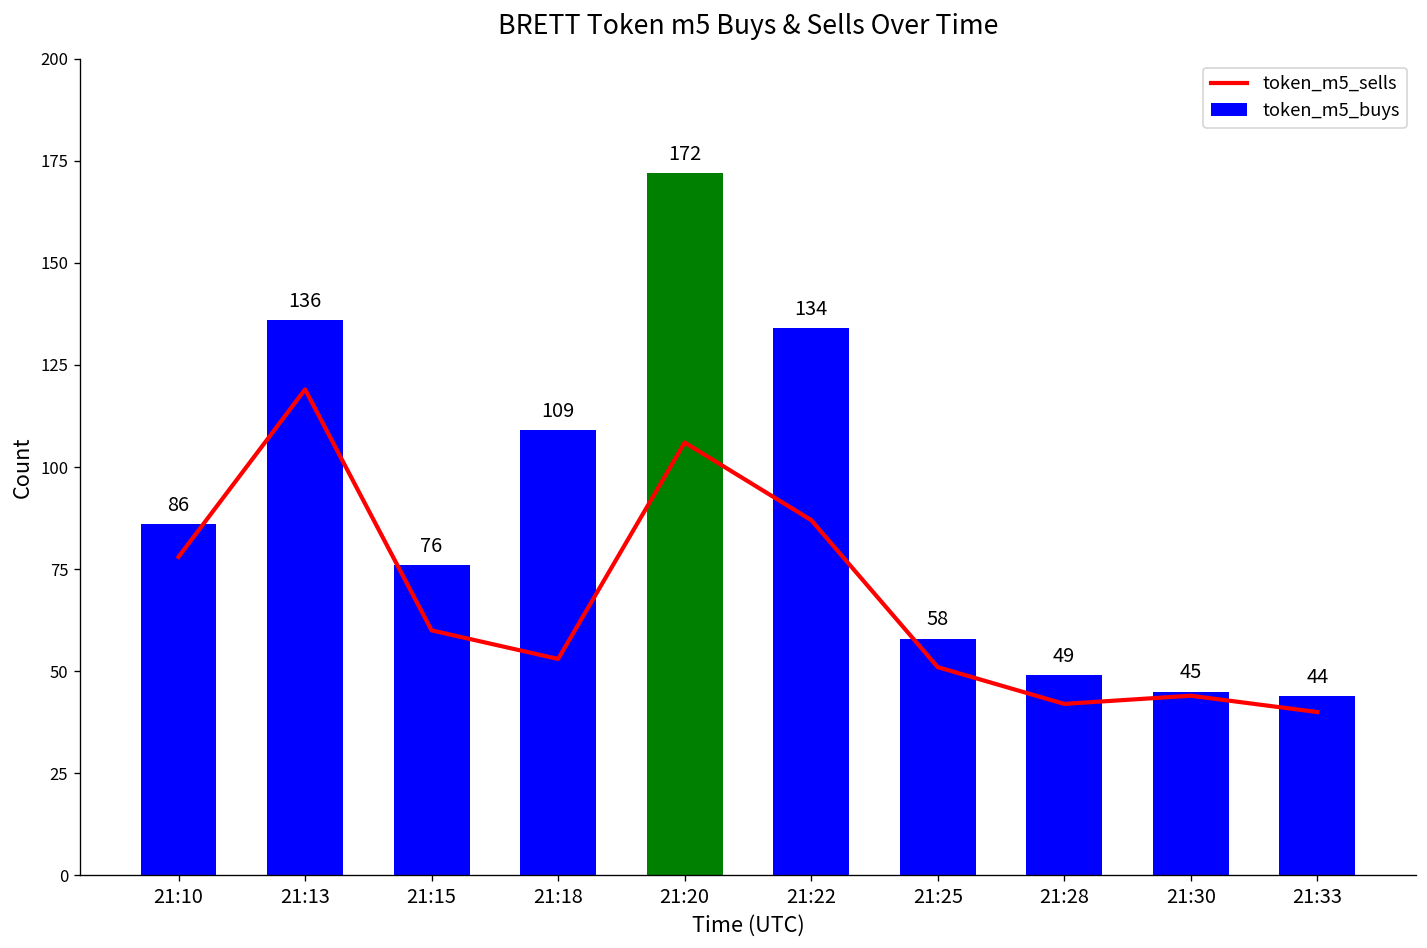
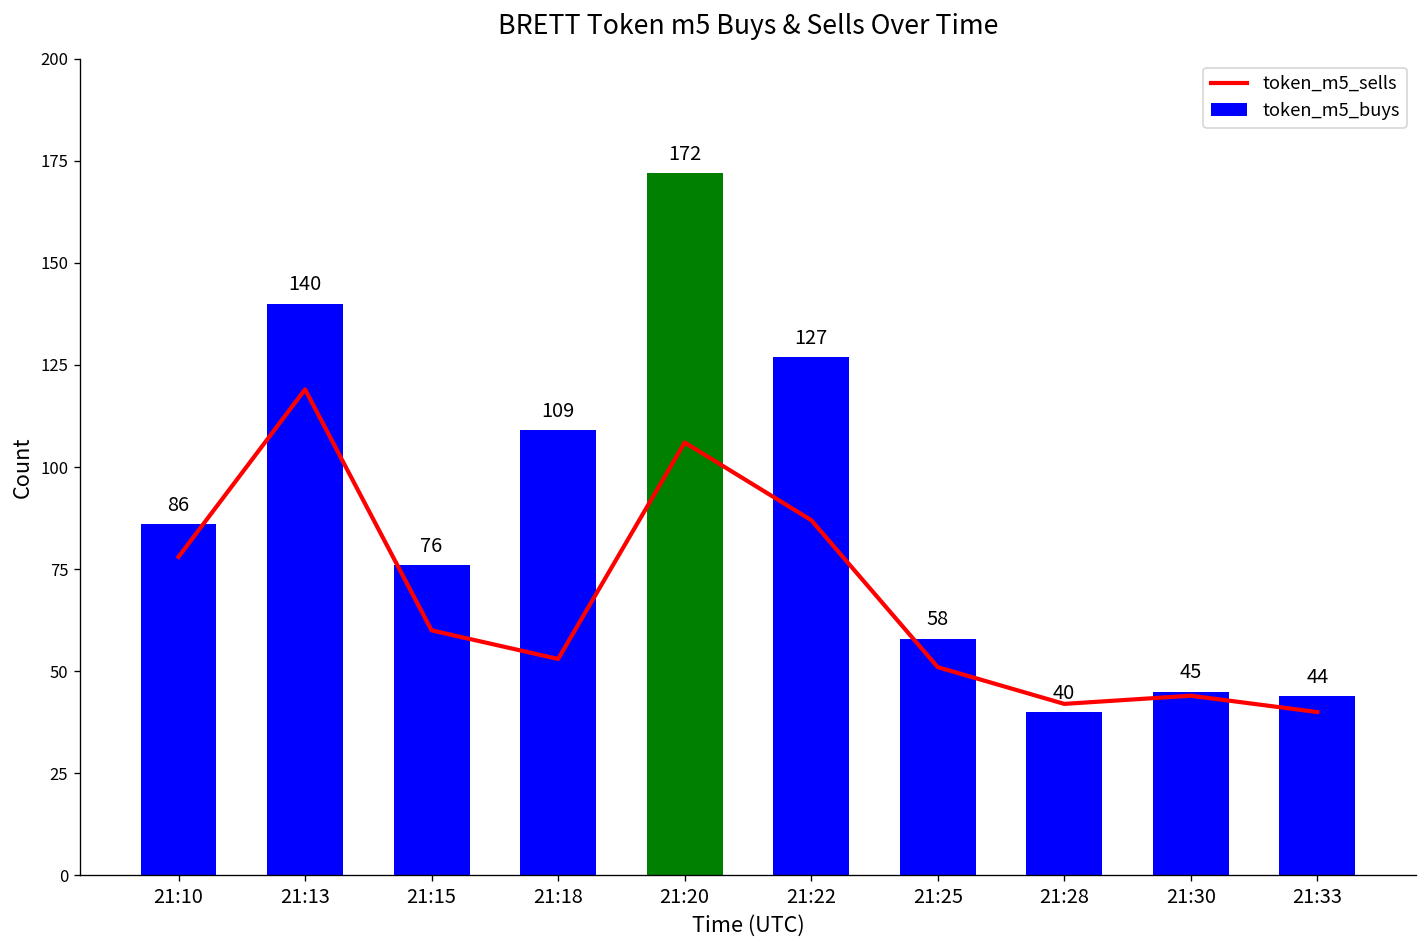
  {
    "token_m5_sells": {
      "21:10": 78,
      "21:13": 119,
      "21:15": 60,
      "21:18": 53,
      "21:20": 106,
      "21:22": 87,
      "21:25": 51,
      "21:30": 44,
      "21:33": 40
    },
    "token_m5_buys": {
      "21:10": 86,
-     "21:13": 136,
+     "21:13": 140,
      "21:15": 76,
      "21:18": 109,
      "21:20": 172,
-     "21:22": 134,
+     "21:22": 127,
      "21:25": 58,
-     "21:28": 49,
+     "21:28": 40,
      "21:30": 45,
      "21:33": 44
    }
  }
